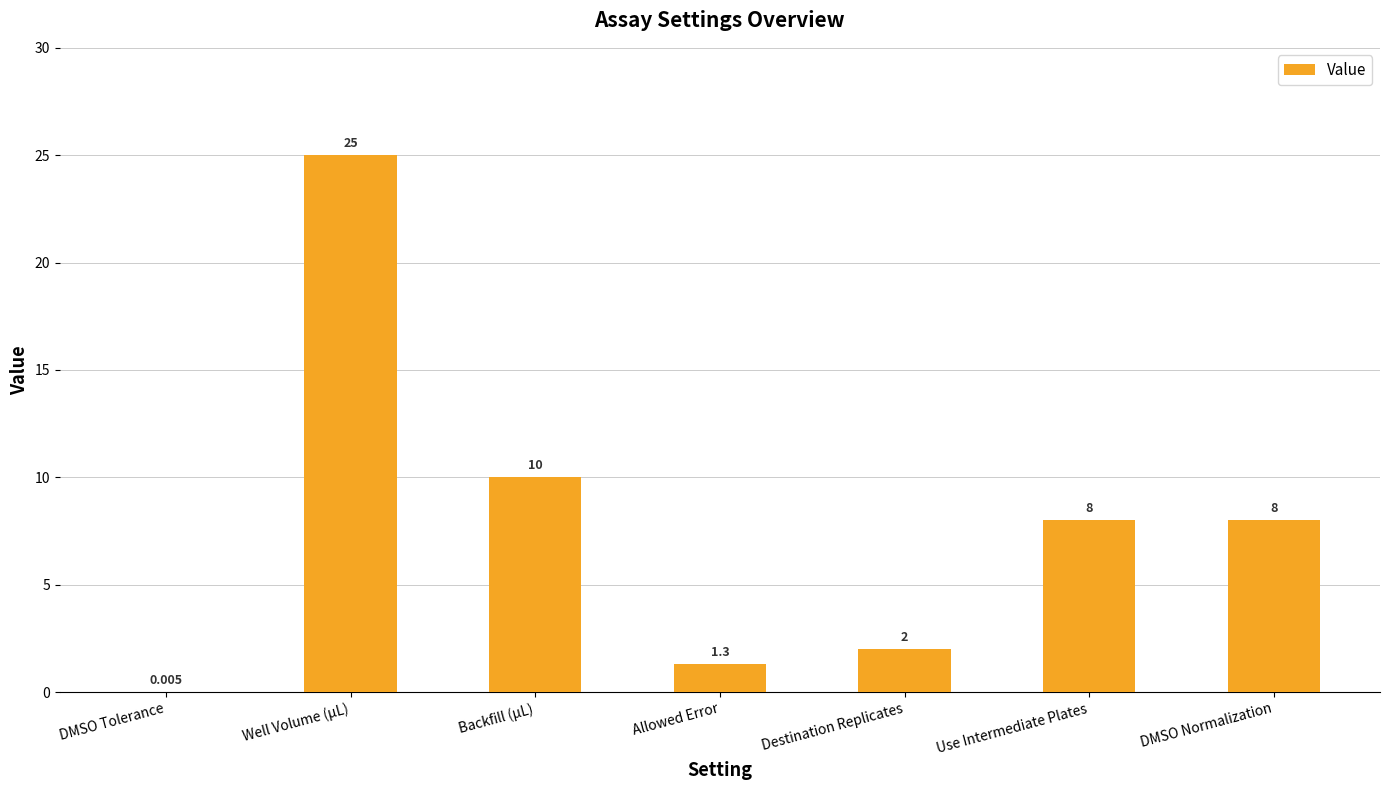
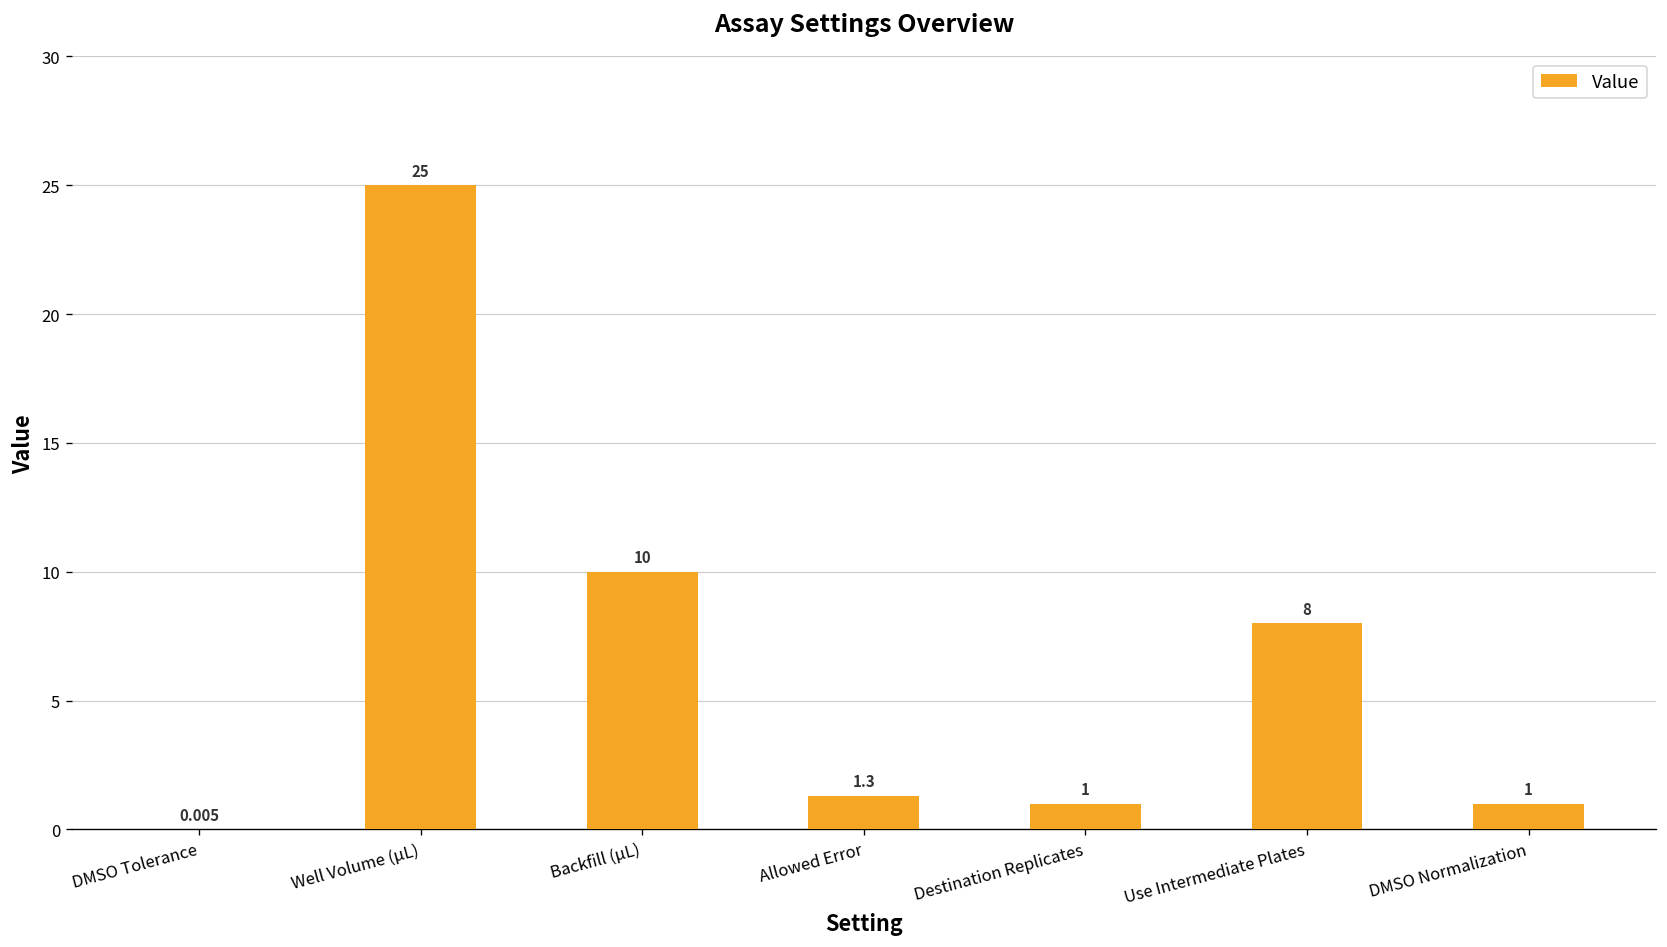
  {
    "DMSO Tolerance": 0.005,
    "Well Volume (µL)": 25,
    "Backfill (µL)": 10,
    "Allowed Error": 1.3,
-   "Destination Replicates": 2,
+   "Destination Replicates": 1,
    "Use Intermediate Plates": 8,
-   "DMSO Normalization": 8
+   "DMSO Normalization": 1
  }
